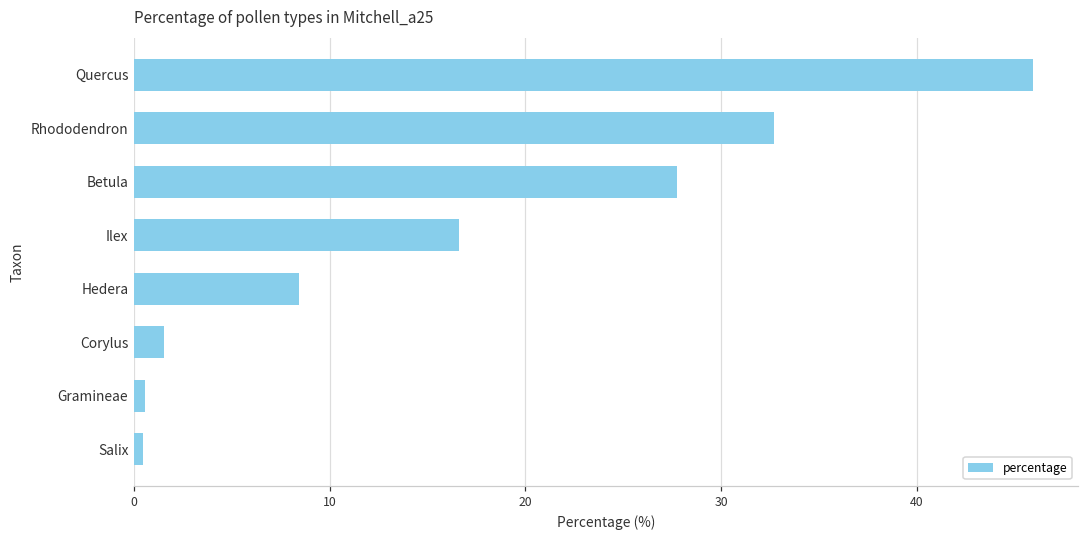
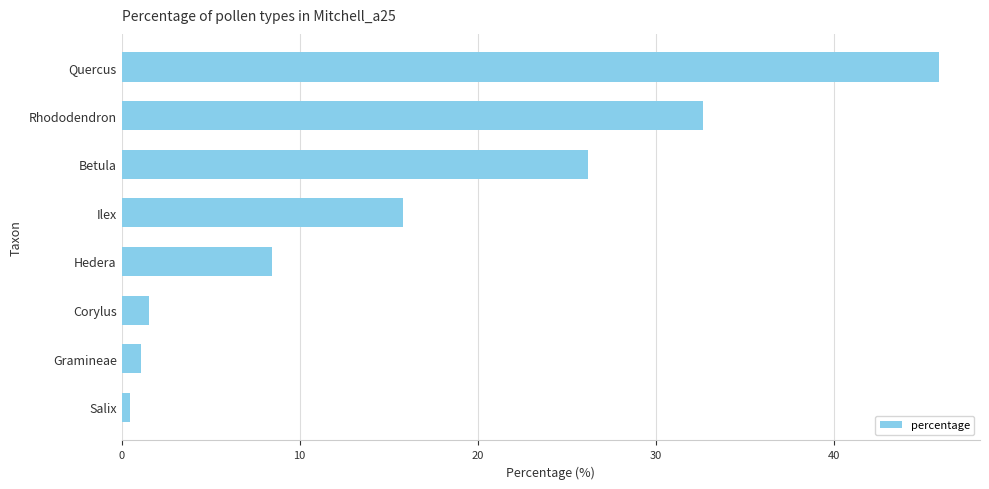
  {
    "Quercus": 45.9,
    "Rhododendron": 32.7,
-   "Betula": 27.8,
-   "Ilex": 16.6,
+   "Betula": 26.2,
+   "Ilex": 15.8,
    "Hedera": 8.4,
    "Corylus": 1.6,
-   "Gramineae": 0.6,
+   "Gramineae": 1.1,
    "Salix": 0.5
  }
